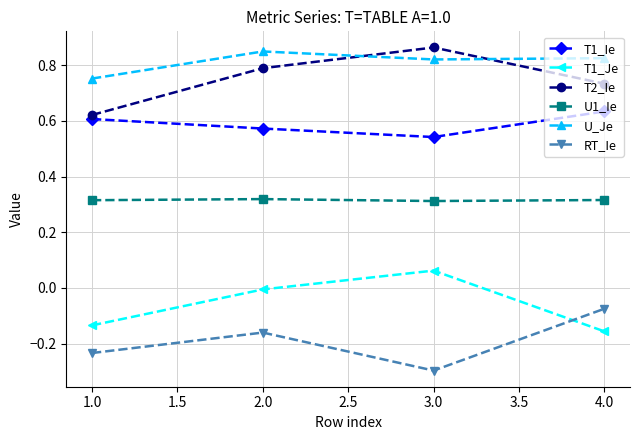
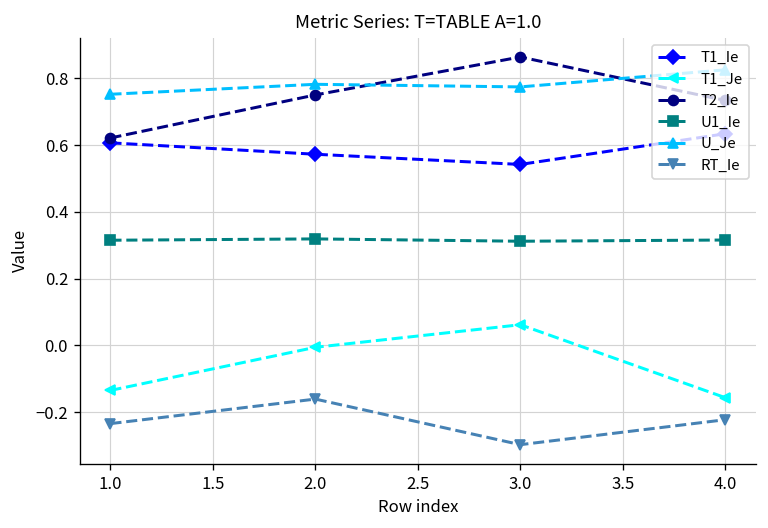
  {
    "T1_Ie": {
      "1.0": 0.61,
      "2.0": 0.57,
      "3.0": 0.54
    },
    "T1_Je": {
      "1.0": -0.13,
      "2.0": -0.01,
      "3.0": 0.06,
      "4.0": -0.16
    },
    "T2_Ie": {
      "1.0": 0.62,
-     "2.0": 0.79,
+     "2.0": 0.75,
      "3.0": 0.86
    },
    "U1_Ie": {
      "1.0": 0.32,
      "2.0": 0.32,
      "3.0": 0.31,
      "4.0": 0.32
    },
    "U_Je": {
      "1.0": 0.75,
-     "2.0": 0.85,
-     "3.0": 0.82
+     "2.0": 0.78,
+     "3.0": 0.77
    },
    "RT_Ie": {
      "1.0": -0.23,
      "2.0": -0.16,
      "3.0": -0.30,
-     "4.0": -0.08
+     "4.0": -0.22
    }
  }
